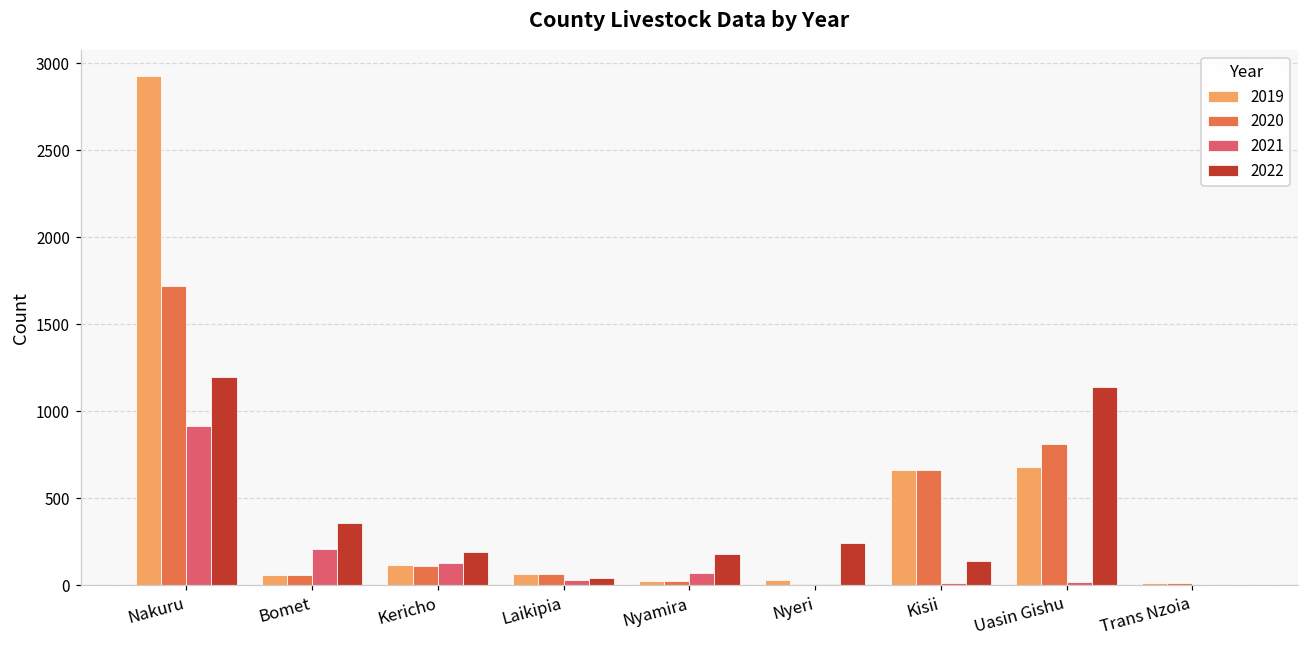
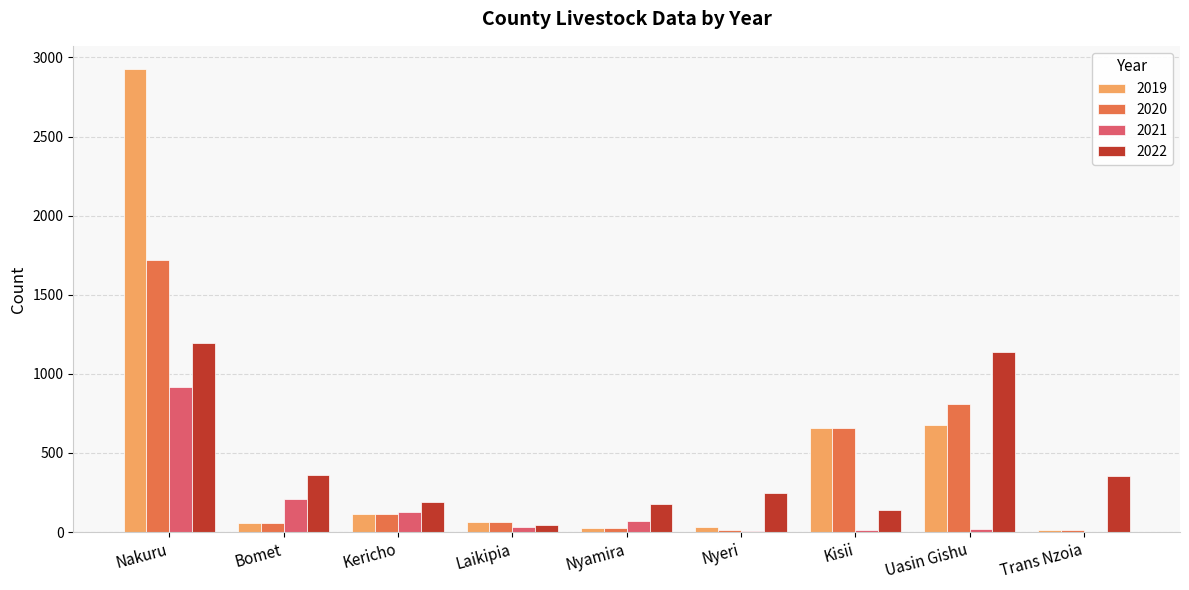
  {
    "2022": {
      "Nakuru": 1200,
      "Bomet": 360,
      "Kericho": 190,
      "Laikipia": 40,
      "Nyamira": 180,
      "Nyeri": 250,
      "Kisii": 140,
      "Uasin Gishu": 1140,
-     "Trans Nzoia": 0
+     "Trans Nzoia": 350
    }
  }
